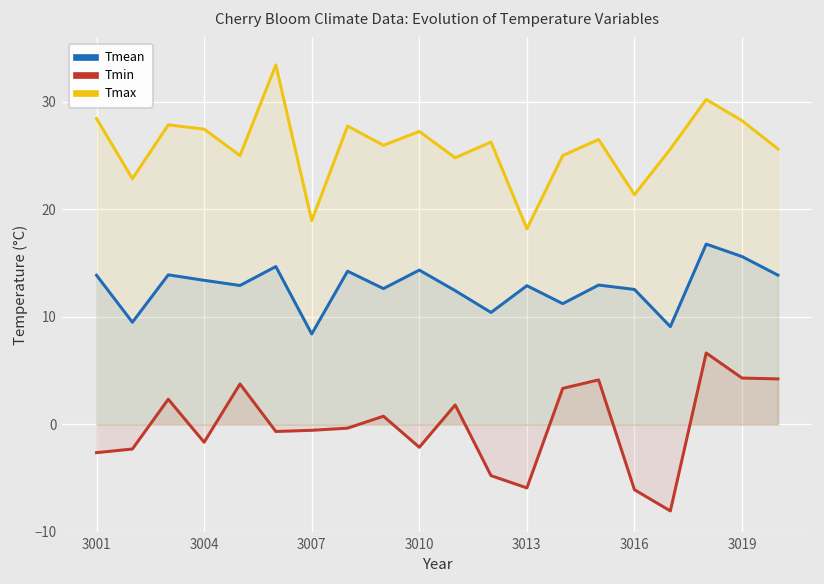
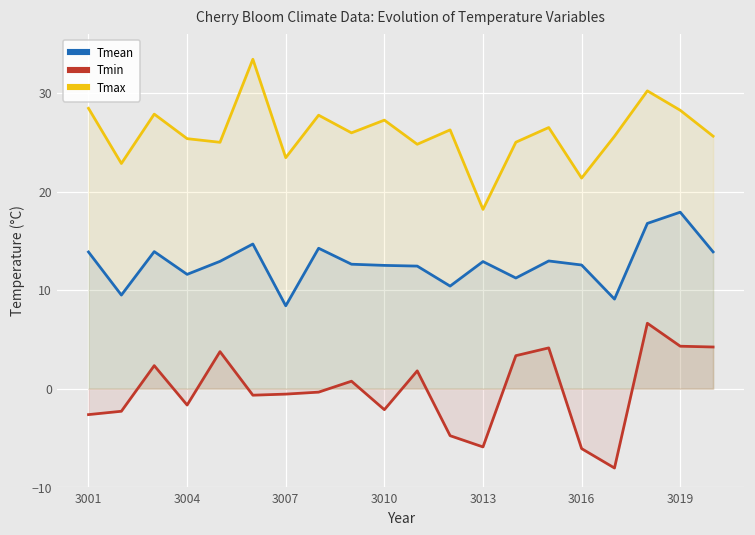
  {
    "Tmean": {
      "3001": 14,
-     "3004": 13,
+     "3004": 12,
      "3007": 8,
-     "3010": 14,
+     "3010": 13,
      "3013": 13,
      "3016": 13,
-     "3019": 16
+     "3019": 18
    },
    "Tmax": {
      "3001": 28,
-     "3004": 27,
-     "3007": 19,
+     "3004": 25,
+     "3007": 23,
      "3010": 27,
      "3013": 18,
      "3016": 21,
      "3019": 28
    }
  }
